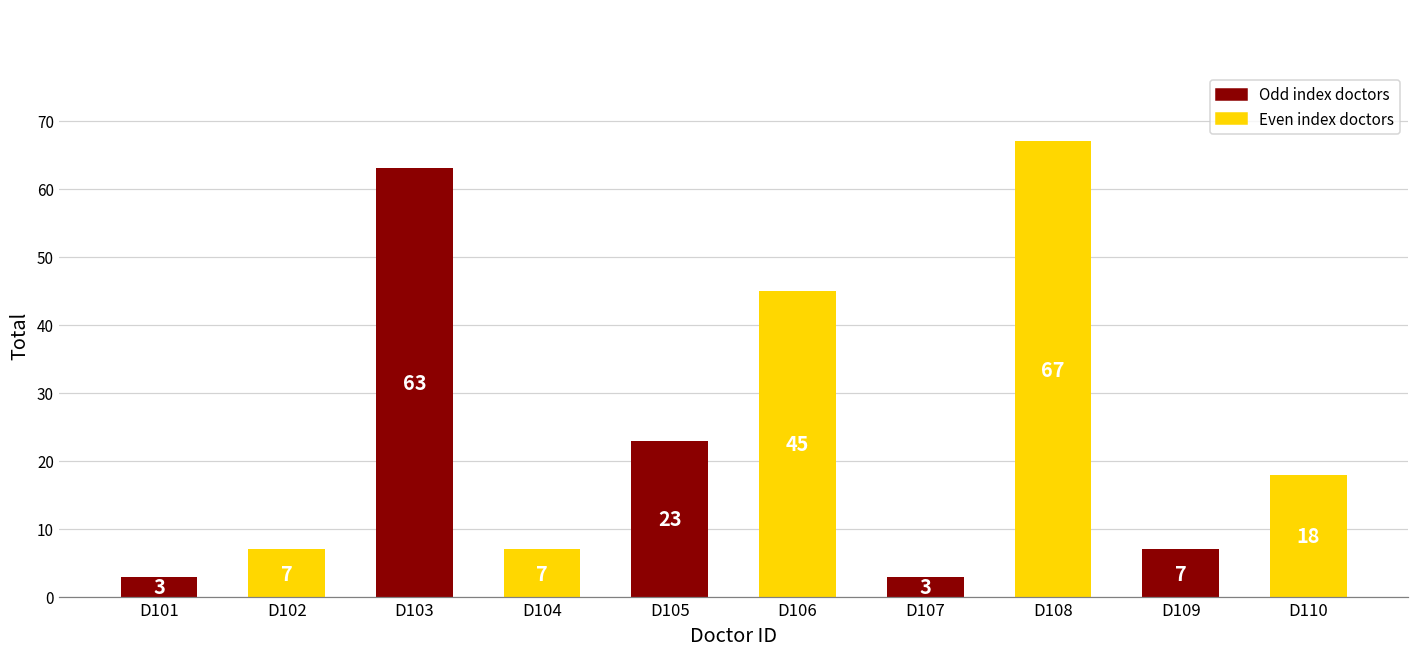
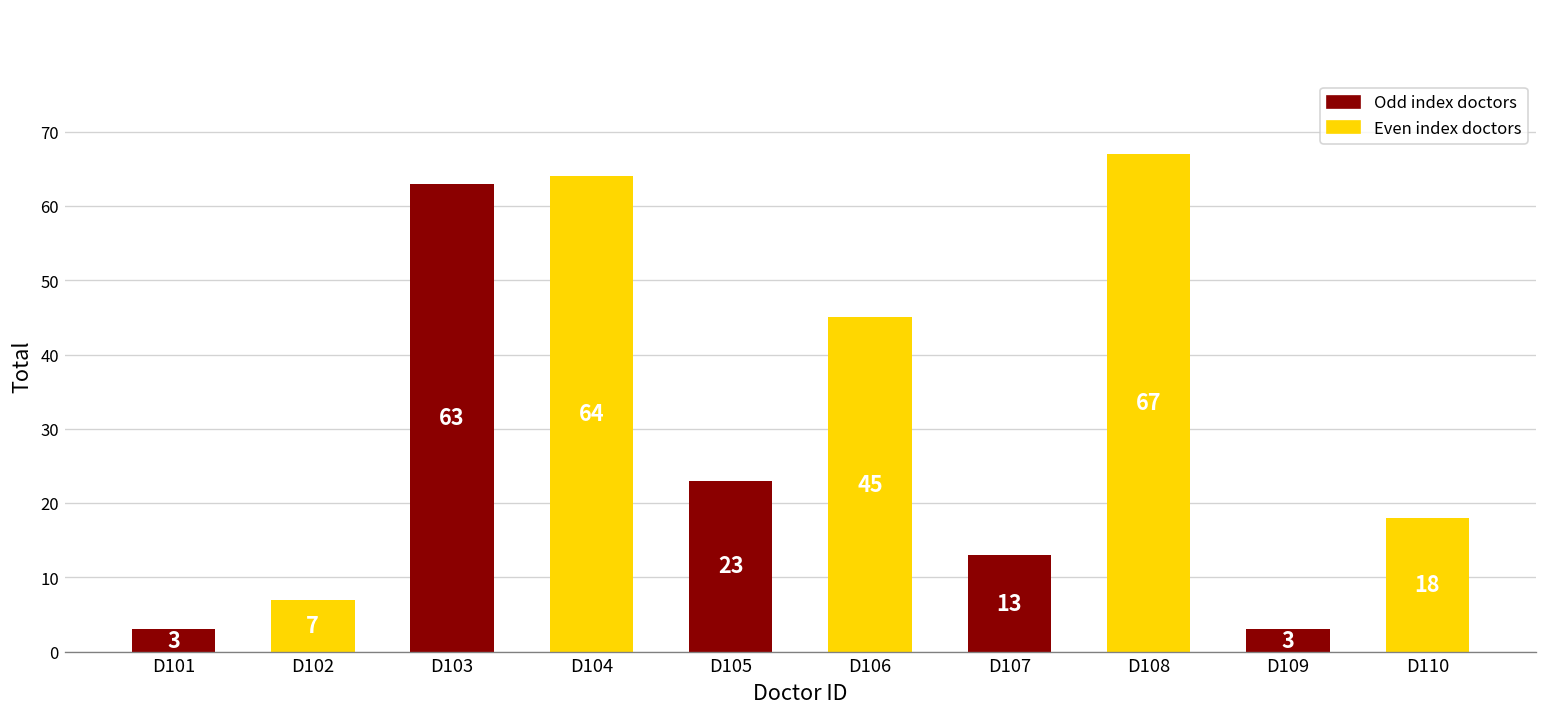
  {
    "D101": 3,
    "D102": 7,
    "D103": 63,
-   "D104": 7,
+   "D104": 64,
    "D105": 23,
    "D106": 45,
-   "D107": 3,
+   "D107": 13,
    "D108": 67,
-   "D109": 7,
+   "D109": 3,
    "D110": 18
  }
